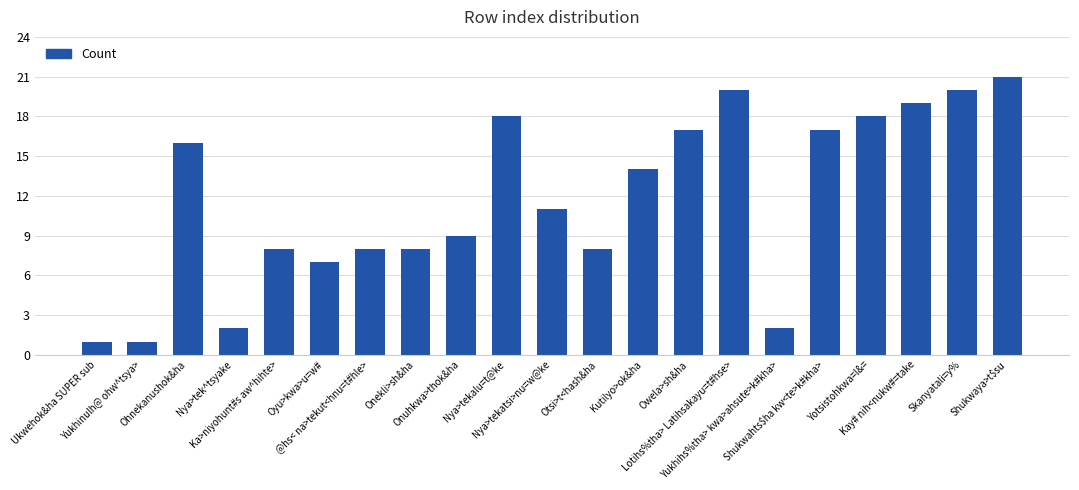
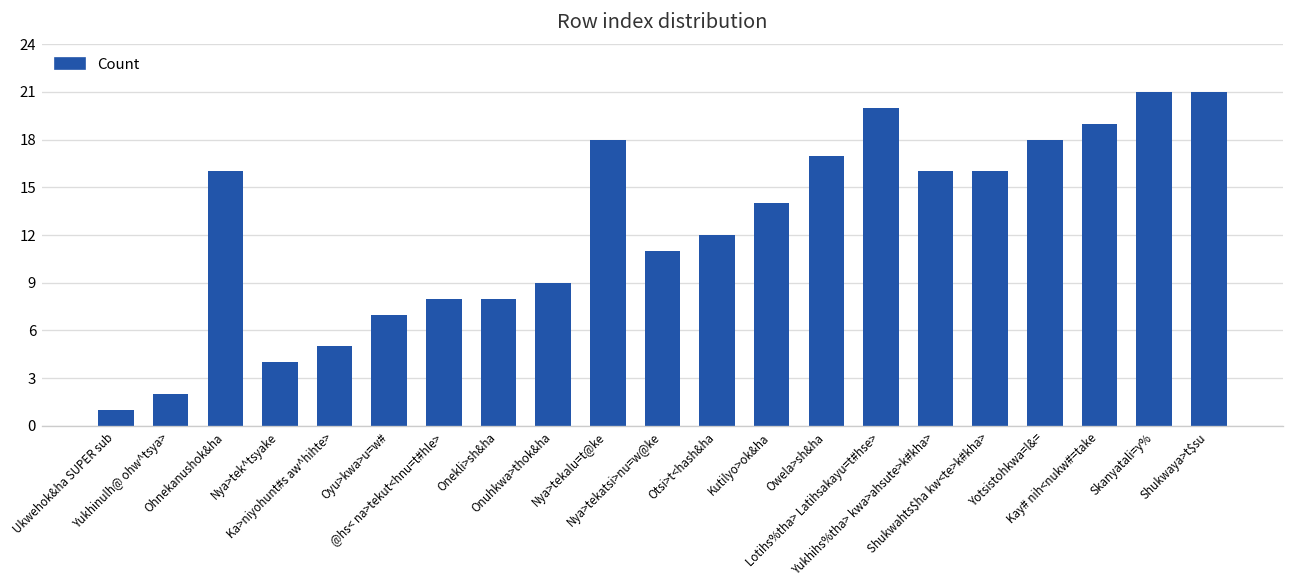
  {
    "Ukwehok&ha SUPER sub": 1,
-   "Yukhinulh@ ohw^tsya>": 1,
+   "Yukhinulh@ ohw^tsya>": 2,
    "Ohnekanushok&ha": 16,
-   "Nya>tek^tsyake": 2,
-   "Ka>niyohunt#s aw^hihte>": 8,
+   "Nya>tek^tsyake": 4,
+   "Ka>niyohunt#s aw^hihte>": 5,
    "Oyu>kwa>u=w#": 7,
    "@hs< na>tekut<hnu=t#hle>": 8,
    "Onekli>sh&ha": 8,
    "Onuhkwa>thok&ha": 9,
    "Nya>tekalu=t@ke": 18,
    "Nya>tekatsi>nu=w@ke": 11,
-   "Otsi>t<hash&ha": 8,
+   "Otsi>t<hash&ha": 12,
    "Kutilyo>ok&ha": 14,
    "Owela>sh&ha": 17,
    "Lotihs%tha> Latihsakayu=t#hse>": 20,
-   "Yukhihs%tha> kwa>ahsute>k#kha>": 2,
-   "Shukwahts$ha kw<te>k#kha>": 17,
+   "Yukhihs%tha> kwa>ahsute>k#kha>": 16,
+   "Shukwahts$ha kw<te>k#kha>": 16,
    "Yotsistohkwa=l&=": 18,
    "Kay# nih<nukw#=take": 19,
-   "Skanyatali=y%": 20,
+   "Skanyatali=y%": 21,
    "Shukwaya>t$su": 21
  }
